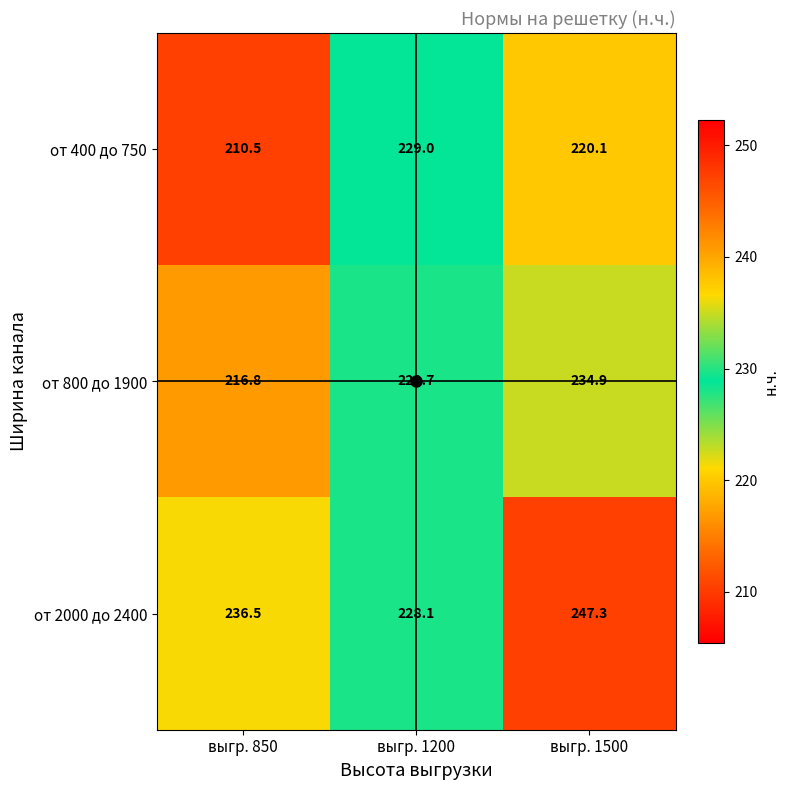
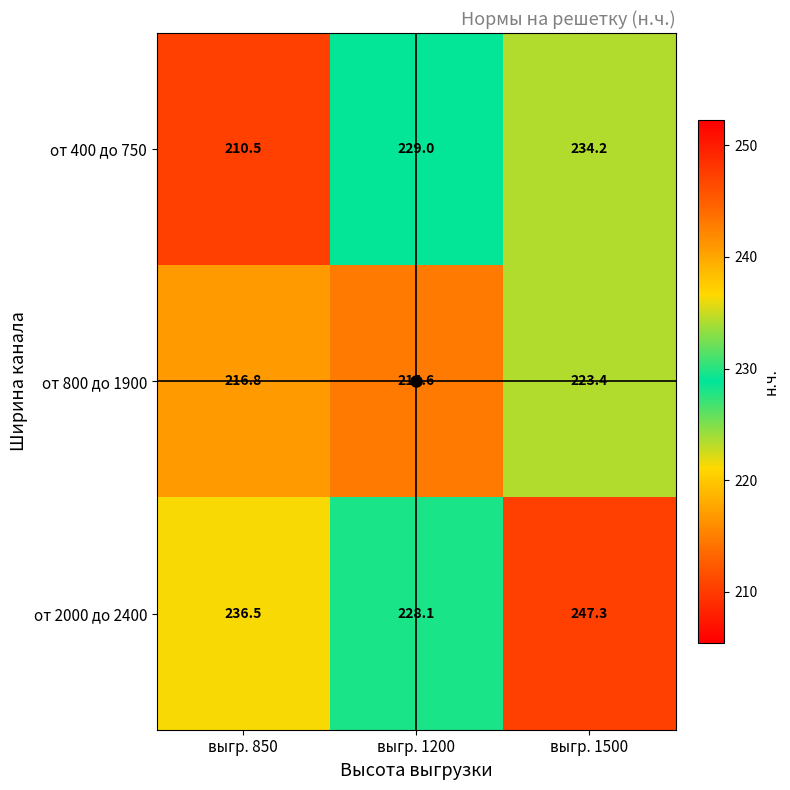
  {
    "от 400 до 750": {
      "выгр. 850": 210.5,
      "выгр. 1200": 229.0,
-     "выгр. 1500": 220.1
+     "выгр. 1500": 234.2
    },
    "от 800 до 1900": {
      "выгр. 850": 216.8,
-     "выгр. 1200": 229.7,
-     "выгр. 1500": 234.9
+     "выгр. 1200": 214.6,
+     "выгр. 1500": 223.4
    },
    "от 2000 до 2400": {
      "выгр. 850": 236.5,
      "выгр. 1200": 228.1,
      "выгр. 1500": 247.3
    }
  }
